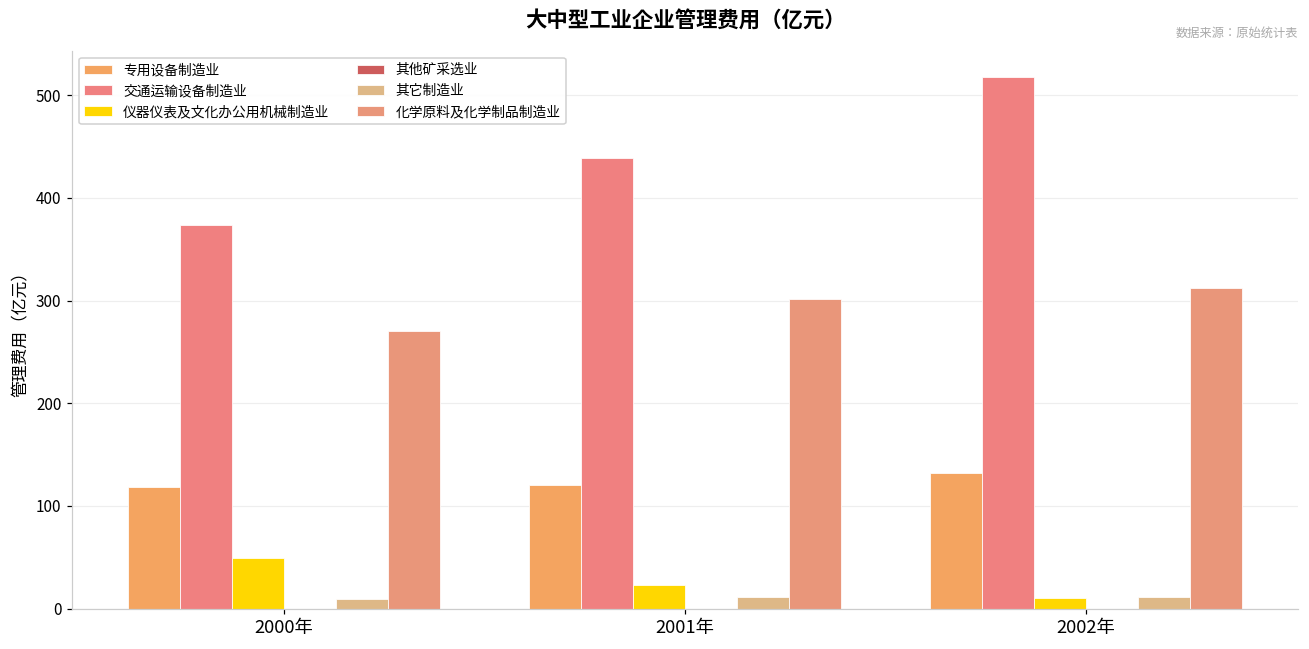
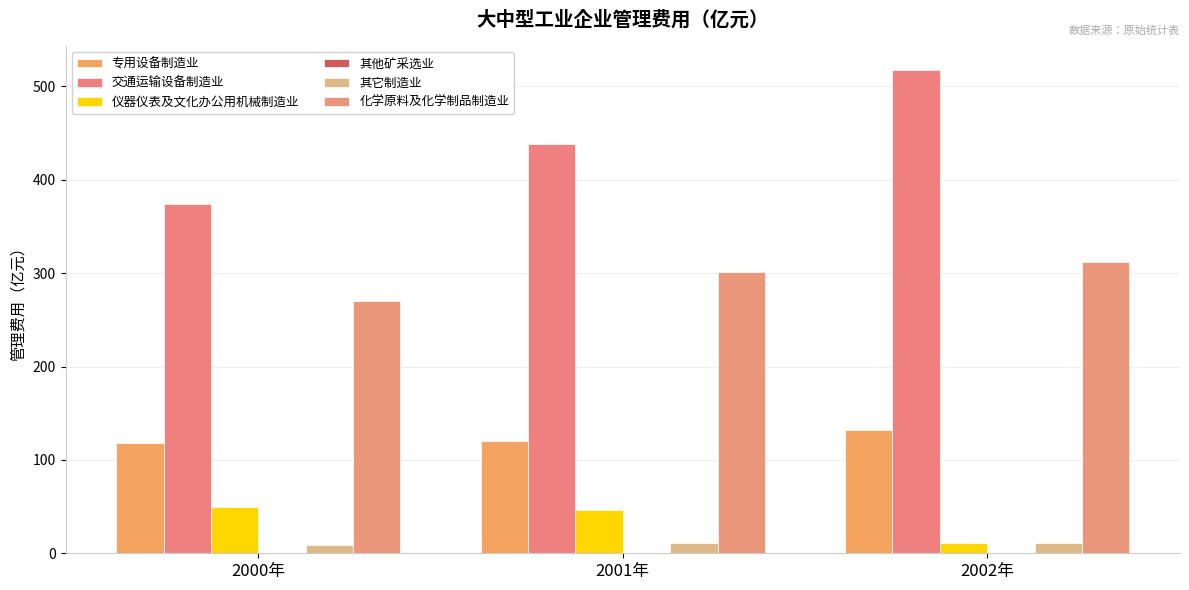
  {
    "仪器仪表及文化办公用机械制造业": {
      "2000年": 50,
-     "2001年": 20,
+     "2001年": 50,
      "2002年": 10
    }
  }
